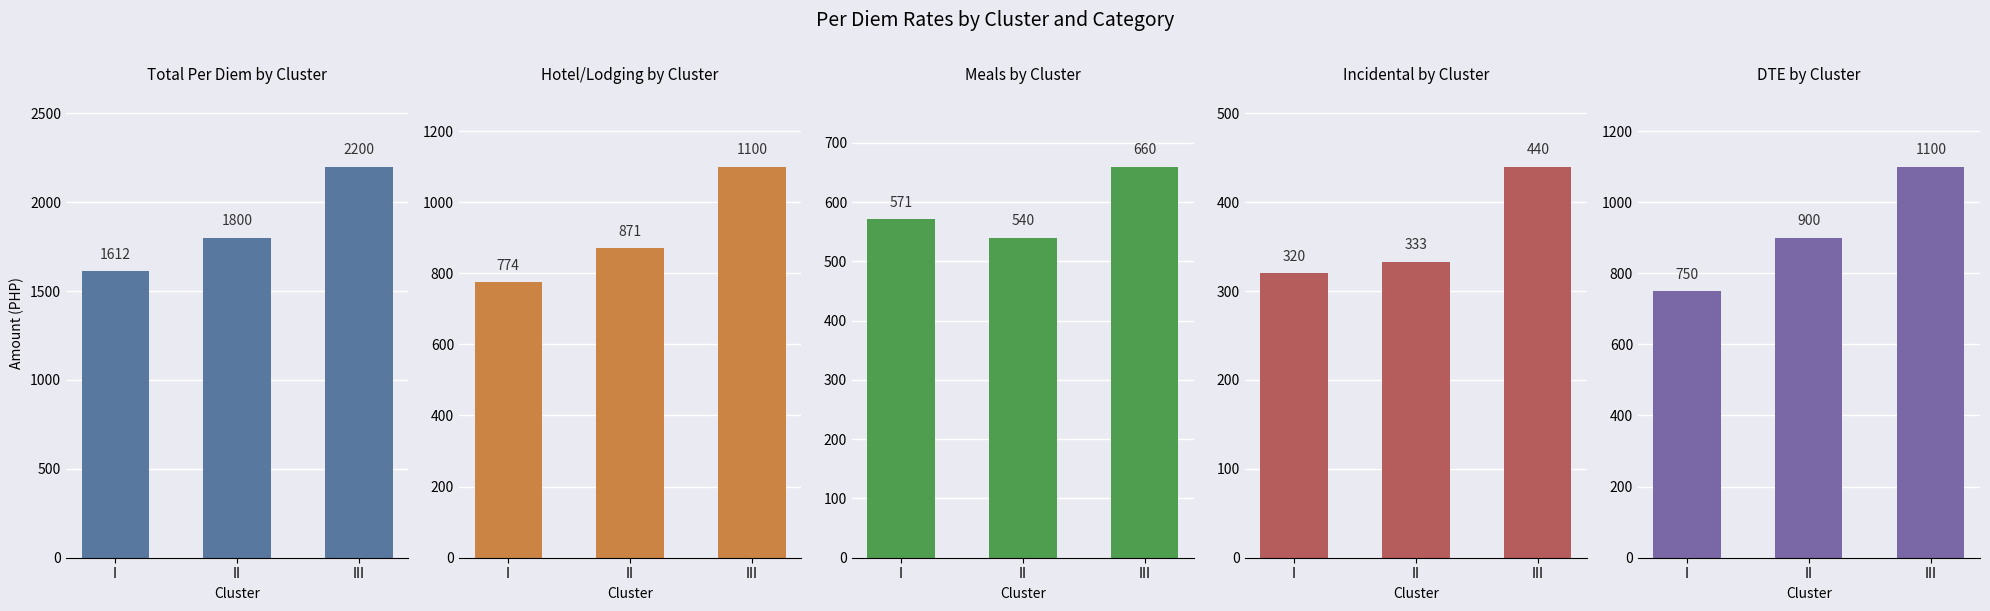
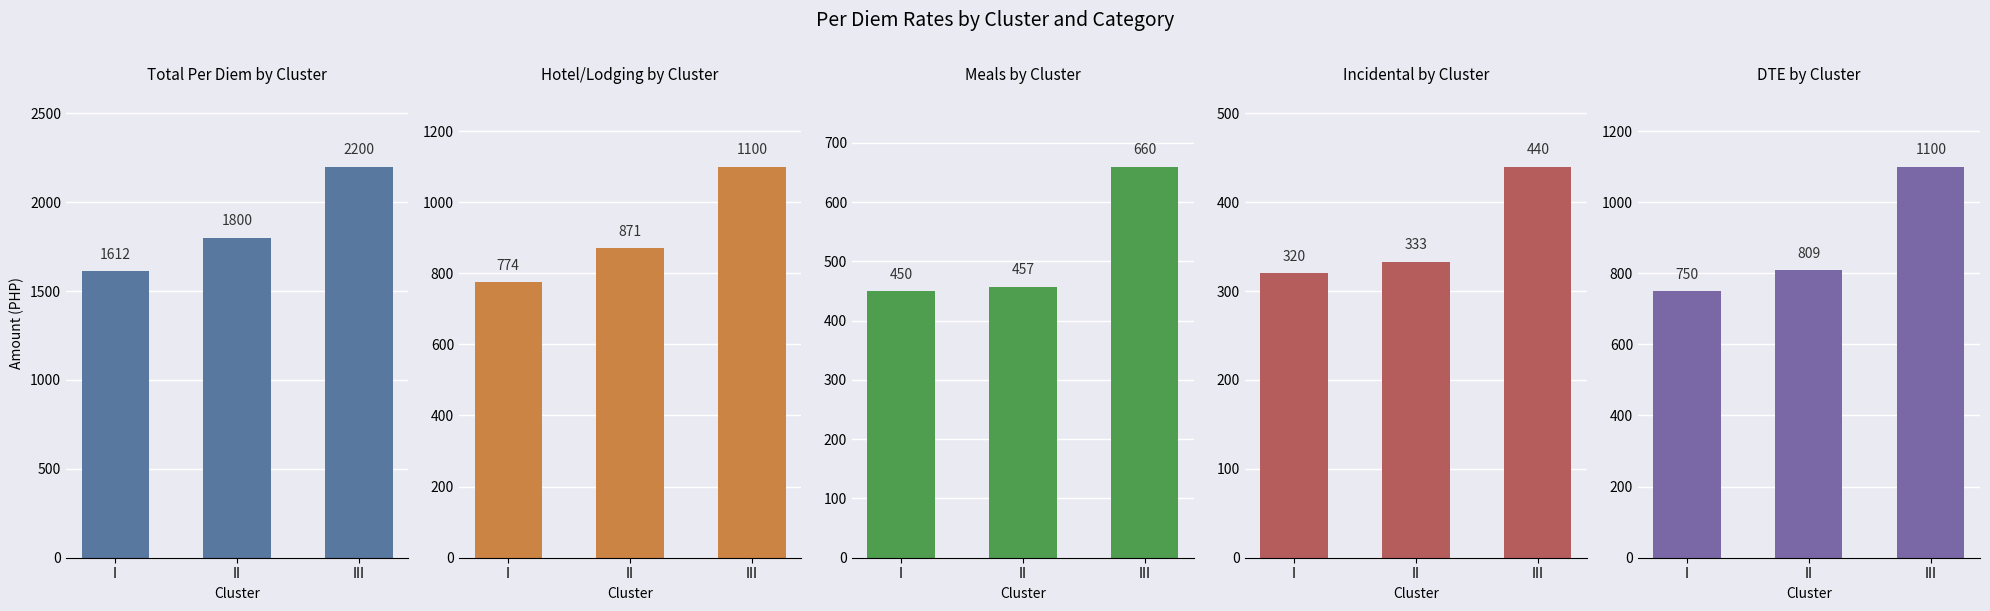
  {
    "Total Per Diem by Cluster": {
      "I": 1612,
      "II": 1800,
      "III": 2200
    },
    "Hotel/Lodging by Cluster": {
      "I": 774,
      "II": 871,
      "III": 1100
    },
    "Meals by Cluster": {
-     "I": 571,
-     "II": 540,
+     "I": 450,
+     "II": 457,
      "III": 660
    },
    "Incidental by Cluster": {
      "I": 320,
      "II": 333,
      "III": 440
    },
    "DTE by Cluster": {
      "I": 750,
-     "II": 900,
+     "II": 809,
      "III": 1100
    }
  }
